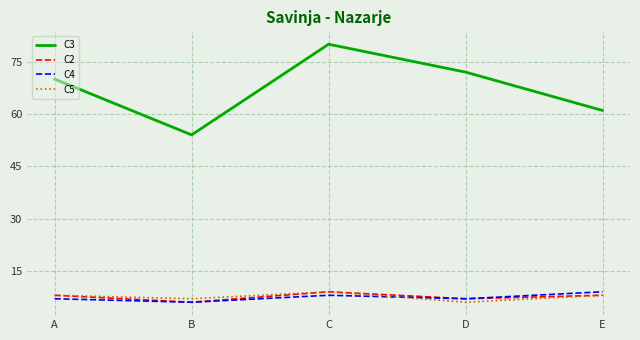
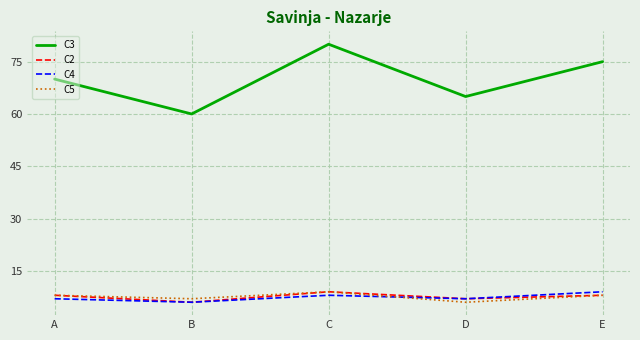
  {
    "C3": {
-     "B": 54,
+     "B": 60,
      "C": 80,
-     "D": 72,
-     "E": 61
+     "D": 65,
+     "E": 75
    },
    "C4": {
      "A": 7,
      "C": 8,
      "E": 9
    },
    "C5": {
      "B": 7,
      "D": 6
    }
  }
